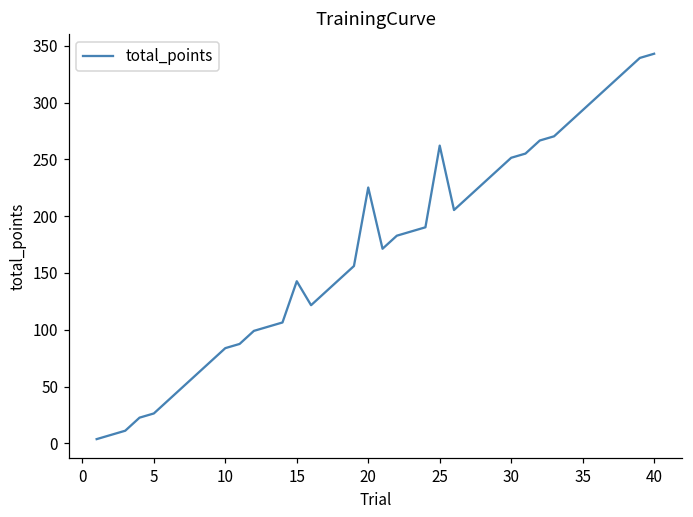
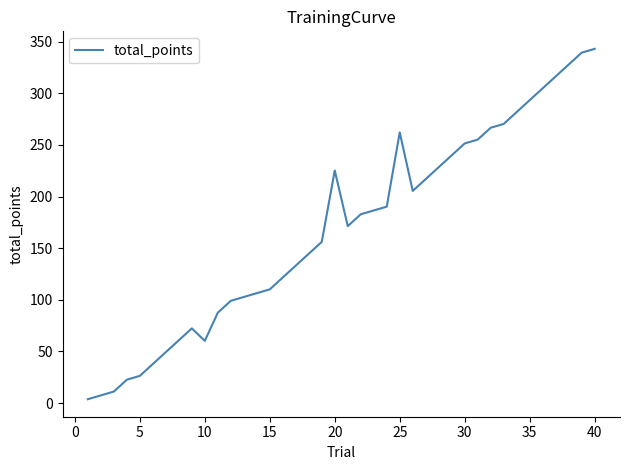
  {
    "5": 26,
-   "10": 84,
-   "15": 143,
+   "10": 60,
+   "15": 110,
    "20": 225,
    "25": 262,
    "30": 251,
    "35": 293,
    "40": 343
  }
